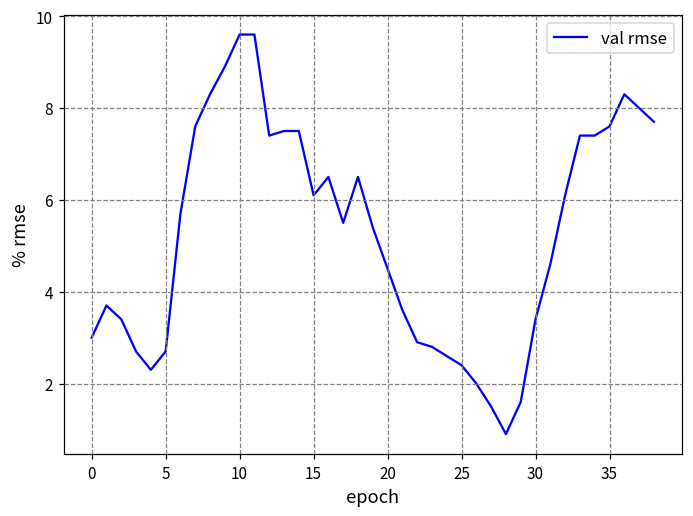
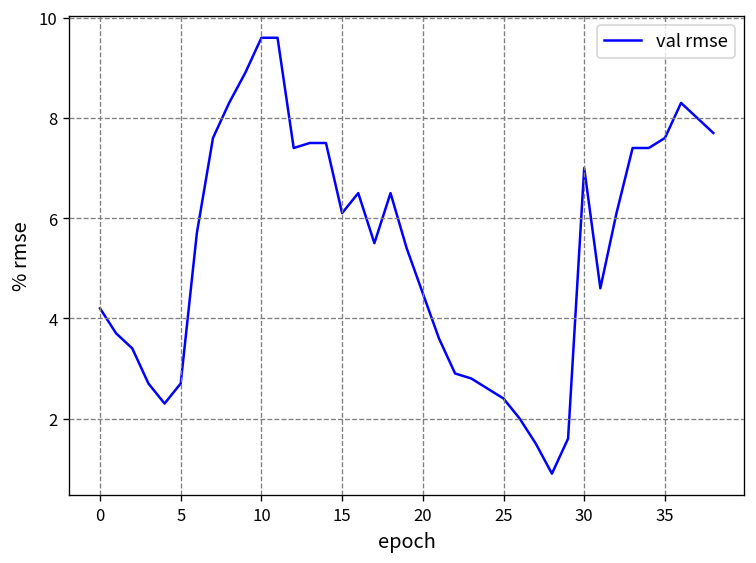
  {
-   "0": 3.0,
+   "0": 4.2,
    "5": 2.7,
    "10": 9.6,
    "15": 6.1,
    "20": 4.5,
    "25": 2.4,
-   "30": 3.4,
+   "30": 7.0,
    "35": 7.6
  }
